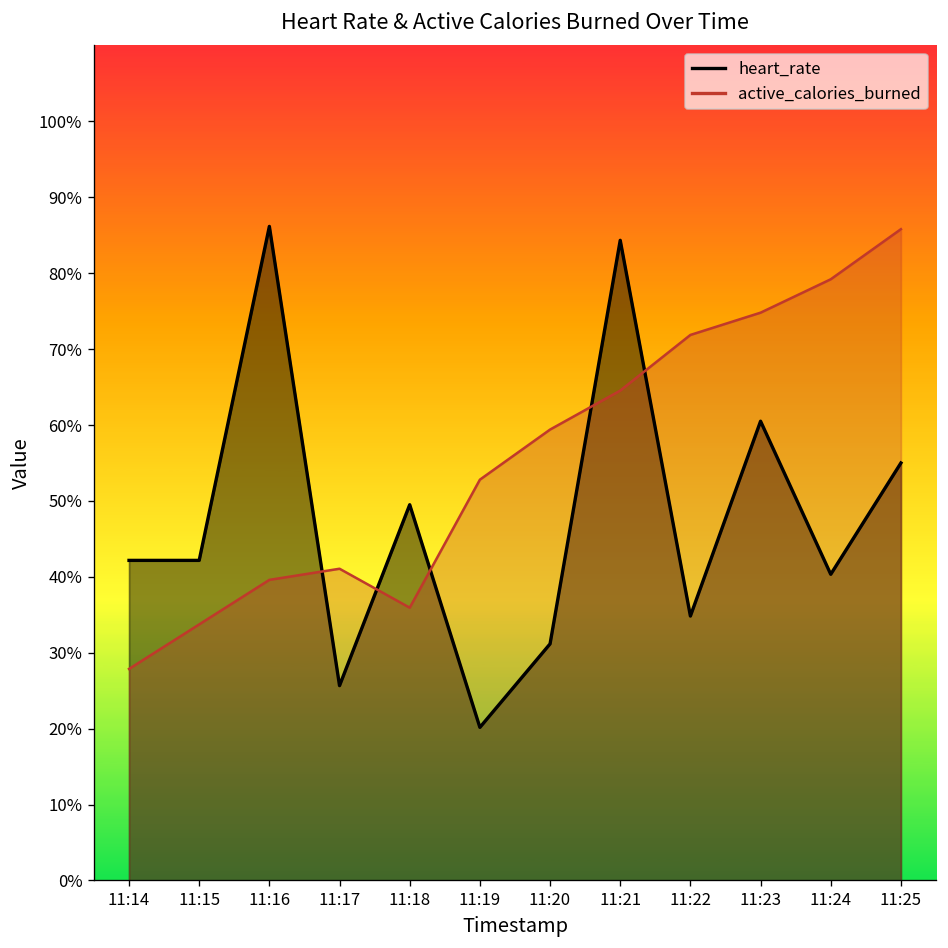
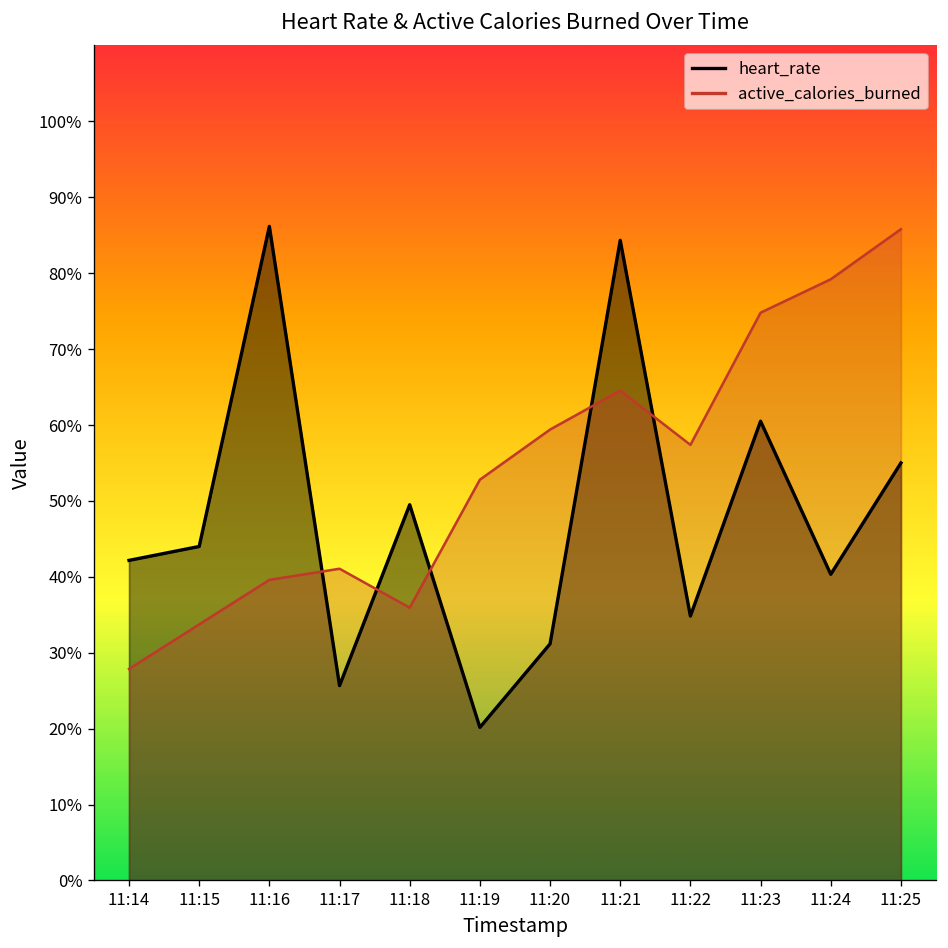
  {
    "heart_rate": {
      "11:14": "42%",
-     "11:15": "42%",
+     "11:15": "44%",
      "11:16": "86%",
      "11:17": "26%",
      "11:18": "50%",
      "11:19": "20%",
      "11:20": "31%",
      "11:21": "84%",
      "11:22": "35%",
      "11:23": "61%",
      "11:24": "40%",
      "11:25": "55%"
    },
    "active_calories_burned": {
      "11:14": "28%",
      "11:15": "34%",
      "11:16": "40%",
      "11:17": "41%",
      "11:18": "36%",
      "11:19": "53%",
      "11:20": "59%",
      "11:21": "65%",
-     "11:22": "72%",
+     "11:22": "57%",
      "11:23": "75%",
      "11:24": "79%",
      "11:25": "86%"
    }
  }
